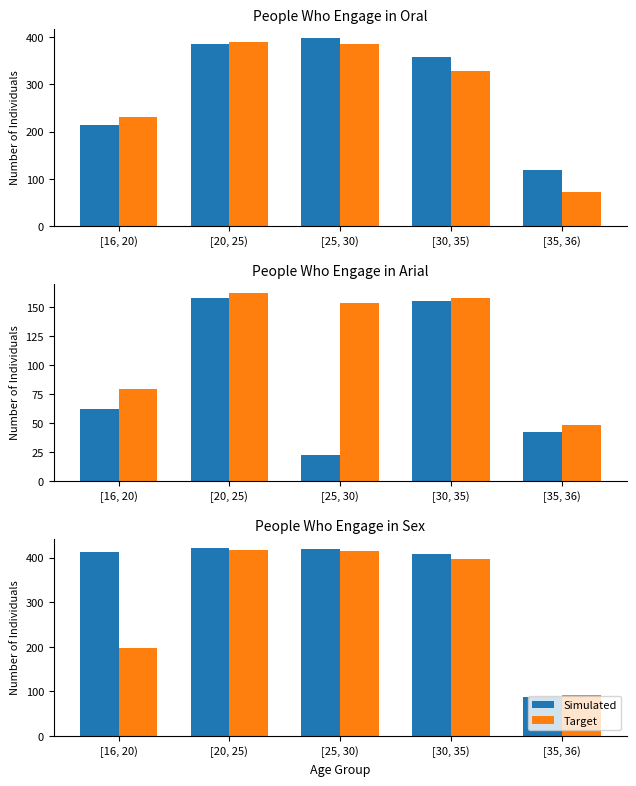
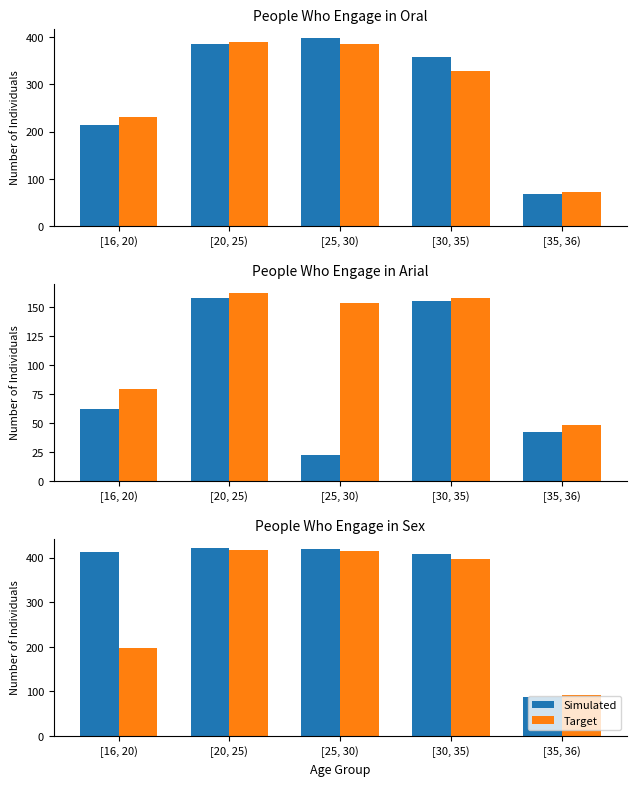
  {
    "People Who Engage in Oral": {
      "Simulated": {
        "[16, 20)": 210,
        "[20, 25)": 390,
        "[25, 30)": 400,
        "[30, 35)": 360,
-       "[35, 36)": 120
+       "[35, 36)": 70
      },
      "Target": {
        "[16, 20)": 230,
        "[20, 25)": 390,
        "[25, 30)": 390,
        "[30, 35)": 330,
        "[35, 36)": 70
      }
    },
    "People Who Engage in Arial": {
      "Simulated": {
        "[16, 20)": 62,
        "[20, 25)": 158,
        "[25, 30)": 22,
        "[30, 35)": 155,
        "[35, 36)": 42
      },
      "Target": {
        "[16, 20)": 79,
        "[20, 25)": 162,
        "[25, 30)": 153,
        "[30, 35)": 158,
        "[35, 36)": 48
      }
    },
    "People Who Engage in Sex": {
      "Simulated": {
        "[16, 20)": 410,
        "[20, 25)": 420,
        "[25, 30)": 420,
        "[30, 35)": 410
      },
      "Target": {
        "[16, 20)": 200,
        "[20, 25)": 420,
        "[25, 30)": 420,
        "[30, 35)": 400,
        "[35, 36)": 90
      }
    }
  }
